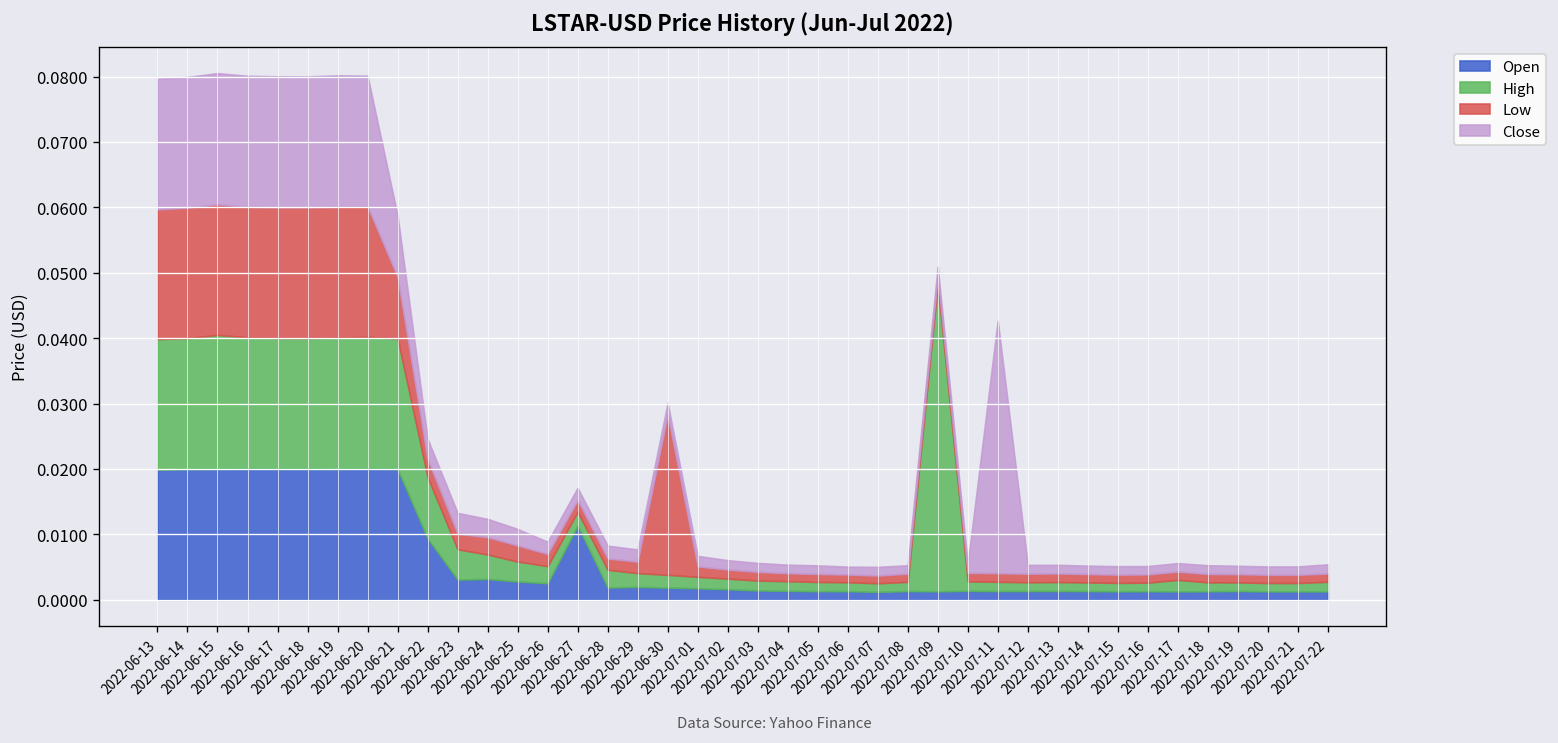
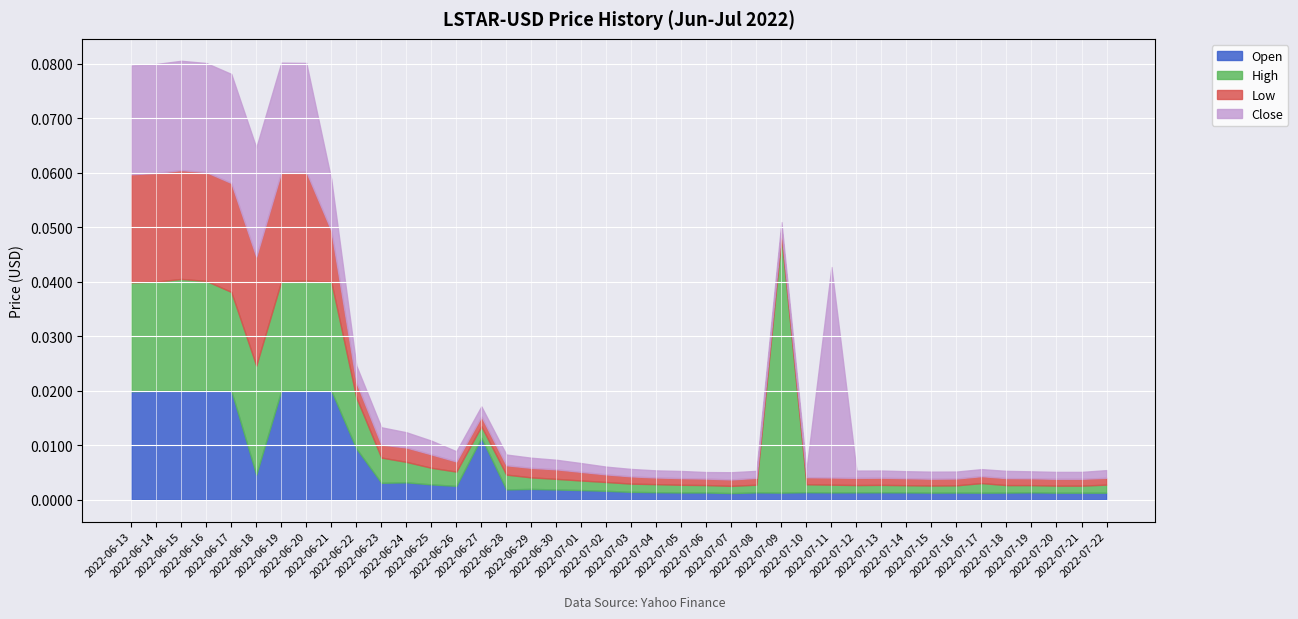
  {
    "Open": {
      "2022-06-13": 0.020,
      "2022-06-14": 0.020,
      "2022-06-15": 0.020,
      "2022-06-16": 0.020,
      "2022-06-17": 0.020,
-     "2022-06-18": 0.020,
+     "2022-06-18": 0.005,
      "2022-06-19": 0.020,
      "2022-06-20": 0.020,
      "2022-06-21": 0.020,
      "2022-06-22": 0.009,
      "2022-06-23": 0.003,
      "2022-06-24": 0.003,
      "2022-06-25": 0.003,
      "2022-06-26": 0.003,
      "2022-06-27": 0.011,
      "2022-06-28": 0.002,
      "2022-06-29": 0.002,
      "2022-06-30": 0.002,
      "2022-07-01": 0.002,
      "2022-07-02": 0.002,
      "2022-07-03": 0.001,
      "2022-07-04": 0.001,
      "2022-07-05": 0.001,
      "2022-07-06": 0.001,
      "2022-07-07": 0.001,
      "2022-07-08": 0.001,
      "2022-07-09": 0.001,
      "2022-07-10": 0.001,
      "2022-07-11": 0.001,
      "2022-07-12": 0.001,
      "2022-07-13": 0.001,
      "2022-07-14": 0.001,
      "2022-07-15": 0.001,
      "2022-07-16": 0.001,
      "2022-07-17": 0.001,
      "2022-07-18": 0.001,
      "2022-07-19": 0.001,
      "2022-07-20": 0.001,
      "2022-07-21": 0.001,
      "2022-07-22": 0.001
    },
    "High": {
      "2022-06-13": 0.020,
      "2022-06-14": 0.020,
      "2022-06-15": 0.021,
      "2022-06-16": 0.020,
-     "2022-06-17": 0.020,
+     "2022-06-17": 0.018,
      "2022-06-18": 0.020,
      "2022-06-19": 0.020,
      "2022-06-20": 0.020,
      "2022-06-21": 0.020,
      "2022-06-22": 0.009,
      "2022-06-23": 0.005,
      "2022-06-24": 0.004,
      "2022-06-25": 0.003,
      "2022-06-26": 0.003,
      "2022-06-27": 0.002,
      "2022-06-28": 0.003,
      "2022-06-29": 0.002,
      "2022-06-30": 0.002,
      "2022-07-01": 0.002,
      "2022-07-02": 0.002,
      "2022-07-03": 0.002,
      "2022-07-04": 0.001,
      "2022-07-05": 0.001,
      "2022-07-06": 0.001,
      "2022-07-07": 0.001,
      "2022-07-08": 0.001,
      "2022-07-09": 0.047,
      "2022-07-10": 0.001,
      "2022-07-11": 0.001,
      "2022-07-12": 0.001,
      "2022-07-13": 0.001,
      "2022-07-14": 0.001,
      "2022-07-15": 0.001,
      "2022-07-16": 0.001,
      "2022-07-17": 0.002,
      "2022-07-18": 0.001,
      "2022-07-19": 0.001,
      "2022-07-20": 0.001,
      "2022-07-21": 0.001,
      "2022-07-22": 0.001
    },
    "Low": {
      "2022-06-13": 0.020,
      "2022-06-14": 0.020,
      "2022-06-15": 0.020,
      "2022-06-16": 0.020,
      "2022-06-17": 0.020,
      "2022-06-18": 0.020,
      "2022-06-19": 0.020,
      "2022-06-20": 0.020,
      "2022-06-21": 0.009,
      "2022-06-22": 0.003,
      "2022-06-23": 0.002,
      "2022-06-24": 0.003,
      "2022-06-25": 0.002,
      "2022-06-26": 0.002,
      "2022-06-27": 0.002,
      "2022-06-28": 0.002,
      "2022-06-29": 0.002,
-     "2022-06-30": 0.025,
+     "2022-06-30": 0.002,
      "2022-07-01": 0.002,
      "2022-07-02": 0.001,
      "2022-07-03": 0.001,
      "2022-07-04": 0.001,
      "2022-07-05": 0.001,
      "2022-07-06": 0.001,
      "2022-07-07": 0.001,
      "2022-07-08": 0.001,
      "2022-07-09": 0.001,
      "2022-07-10": 0.001,
      "2022-07-11": 0.001,
      "2022-07-12": 0.001,
      "2022-07-13": 0.001,
      "2022-07-14": 0.001,
      "2022-07-15": 0.001,
      "2022-07-16": 0.001,
      "2022-07-17": 0.001,
      "2022-07-18": 0.001,
      "2022-07-19": 0.001,
      "2022-07-20": 0.001,
      "2022-07-21": 0.001,
      "2022-07-22": 0.001
    },
    "Close": {
      "2022-06-13": 0.020,
      "2022-06-14": 0.020,
      "2022-06-15": 0.020,
      "2022-06-16": 0.020,
      "2022-06-17": 0.020,
      "2022-06-18": 0.020,
      "2022-06-19": 0.020,
      "2022-06-20": 0.020,
      "2022-06-21": 0.009,
      "2022-06-22": 0.003,
      "2022-06-23": 0.003,
      "2022-06-24": 0.003,
      "2022-06-25": 0.003,
      "2022-06-26": 0.002,
      "2022-06-27": 0.002,
      "2022-06-28": 0.002,
      "2022-06-29": 0.002,
      "2022-06-30": 0.002,
      "2022-07-01": 0.002,
      "2022-07-02": 0.001,
      "2022-07-03": 0.001,
      "2022-07-04": 0.001,
      "2022-07-05": 0.001,
      "2022-07-06": 0.001,
      "2022-07-07": 0.001,
      "2022-07-08": 0.001,
      "2022-07-09": 0.001,
      "2022-07-10": 0.001,
      "2022-07-11": 0.039,
      "2022-07-12": 0.001,
      "2022-07-13": 0.001,
      "2022-07-14": 0.001,
      "2022-07-15": 0.001,
      "2022-07-16": 0.001,
      "2022-07-17": 0.001,
      "2022-07-18": 0.001,
      "2022-07-19": 0.001,
      "2022-07-20": 0.001,
      "2022-07-21": 0.001,
      "2022-07-22": 0.001
    }
  }
